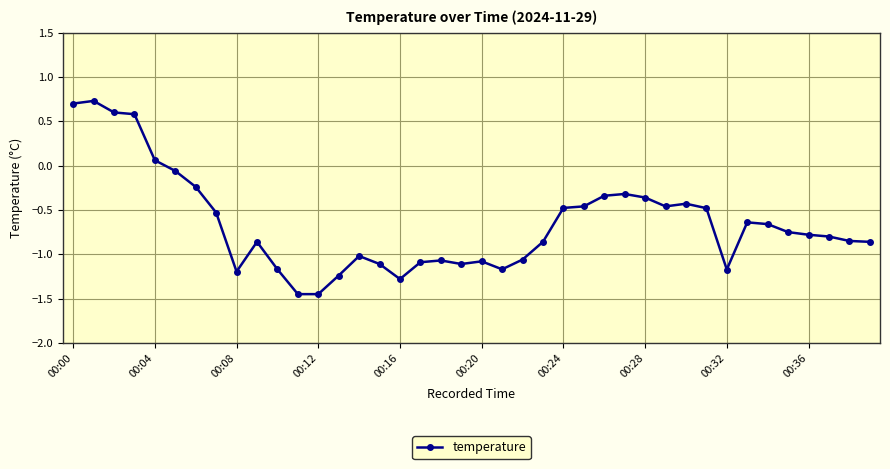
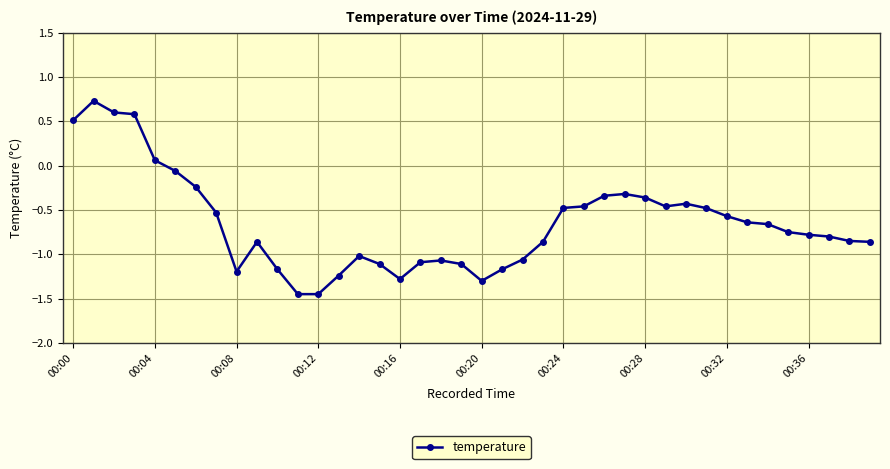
  {
-   "00:00": 0.7,
+   "00:00": 0.5,
    "00:04": 0.1,
    "00:08": -1.2,
    "00:12": -1.5,
    "00:16": -1.3,
-   "00:20": -1.1,
+   "00:20": -1.3,
    "00:24": -0.5,
    "00:28": -0.4,
-   "00:32": -1.2,
+   "00:32": -0.6,
    "00:36": -0.8
  }
